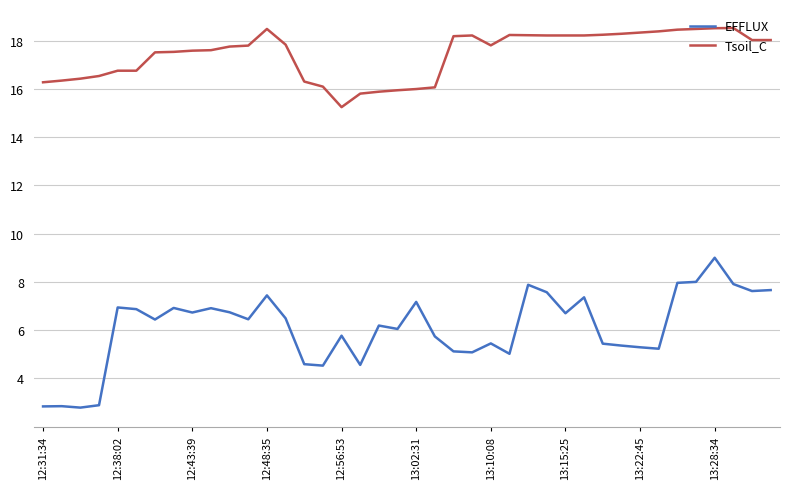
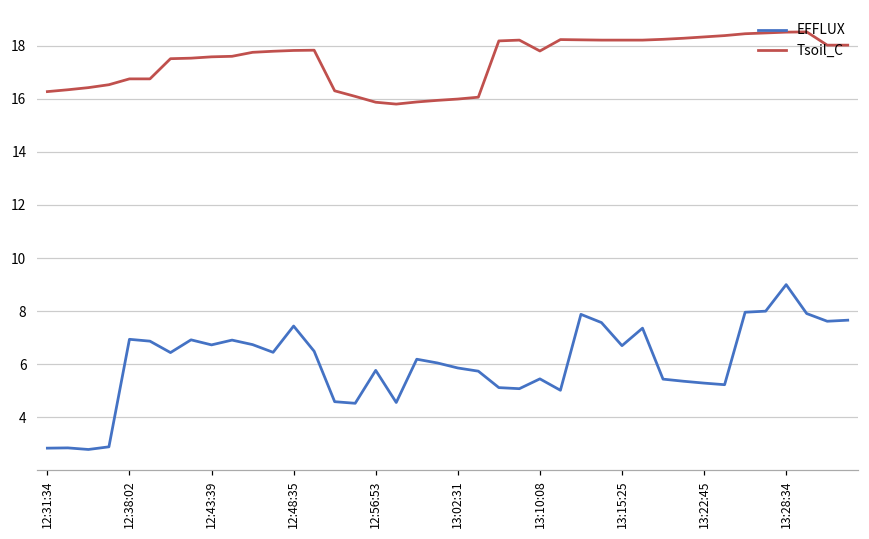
  {
    "EFFLUX": {
      "12:31:34": 2.8,
      "12:38:02": 6.9,
      "12:43:39": 6.7,
      "12:48:35": 7.4,
      "12:56:53": 5.8,
-     "13:02:31": 7.2,
+     "13:02:31": 5.9,
      "13:10:08": 5.5,
      "13:15:25": 6.7,
      "13:22:45": 5.3,
      "13:28:34": 9.0
    },
    "Tsoil_C": {
      "12:31:34": 16.3,
      "12:38:02": 16.8,
      "12:43:39": 17.6,
-     "12:48:35": 18.5,
-     "12:56:53": 15.2,
+     "12:48:35": 17.8,
+     "12:56:53": 15.9,
      "13:02:31": 16.0,
      "13:10:08": 17.8,
      "13:15:25": 18.2,
      "13:22:45": 18.3,
      "13:28:34": 18.5
    }
  }
